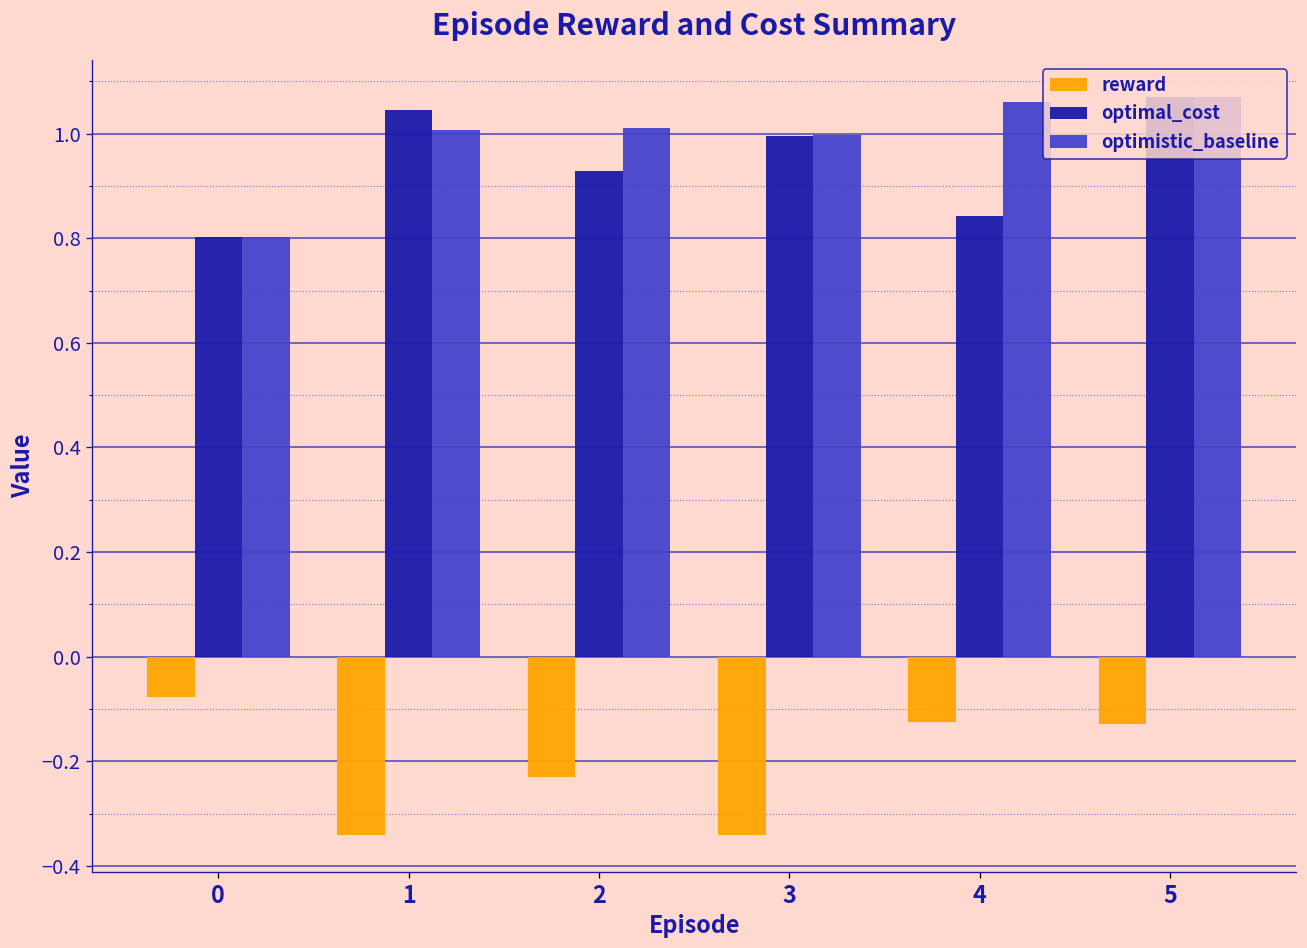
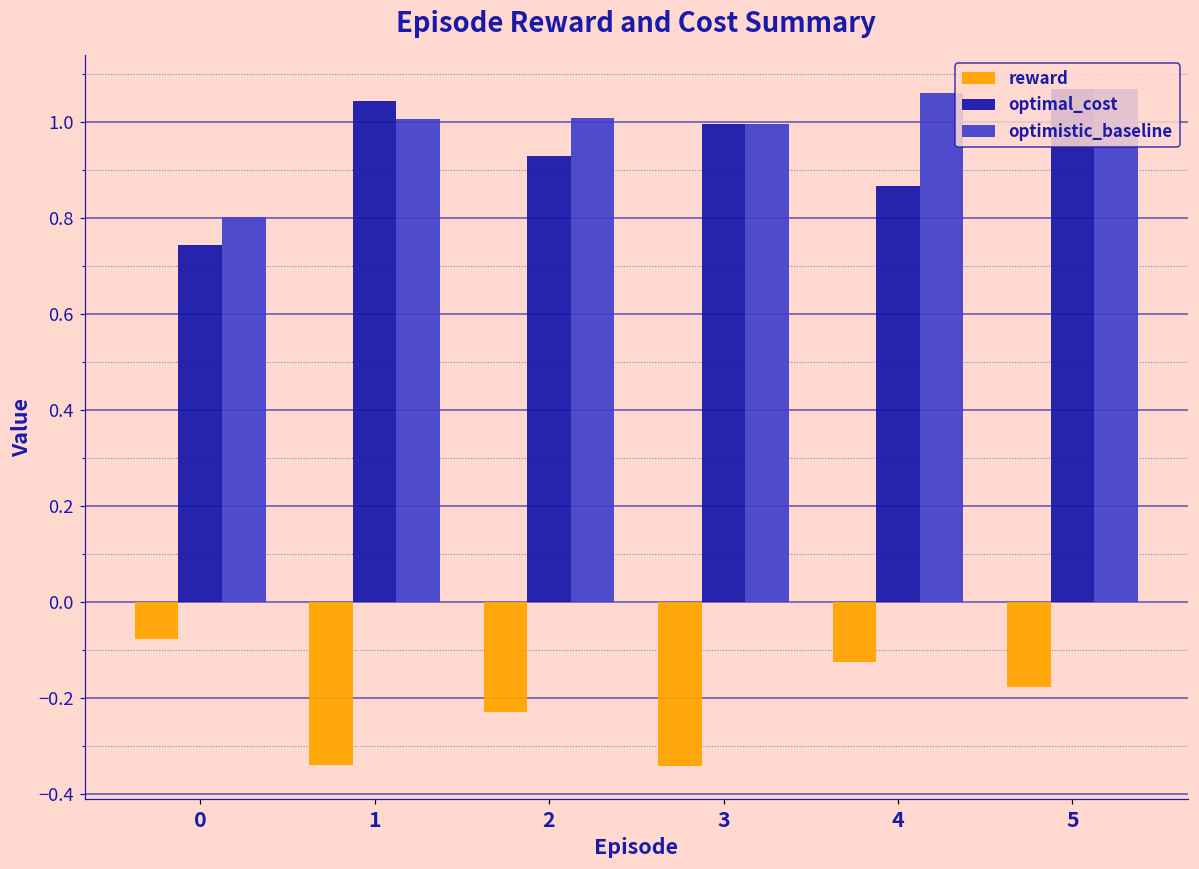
  {
    "reward": {
      "0": -0.08,
      "1": -0.34,
      "2": -0.23,
      "3": -0.34,
      "4": -0.13,
-     "5": -0.13
+     "5": -0.18
    },
    "optimal_cost": {
-     "0": 0.80,
+     "0": 0.74,
      "1": 1.04,
      "2": 0.93,
      "3": 1.00,
-     "4": 0.84
+     "4": 0.87
    },
    "optimistic_baseline": {
      "0": 0.80,
      "1": 1.01,
      "2": 1.01,
      "3": 1.00,
      "4": 1.06
    }
  }
